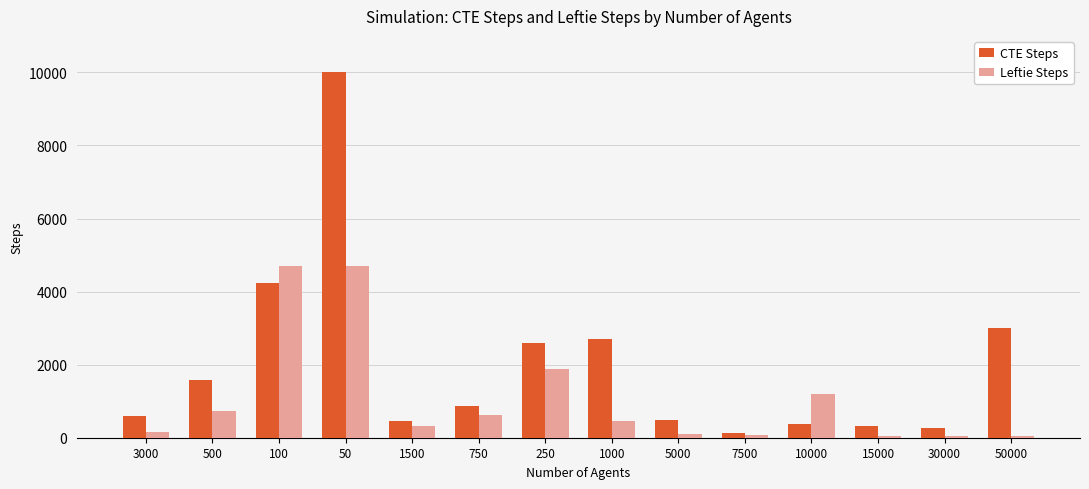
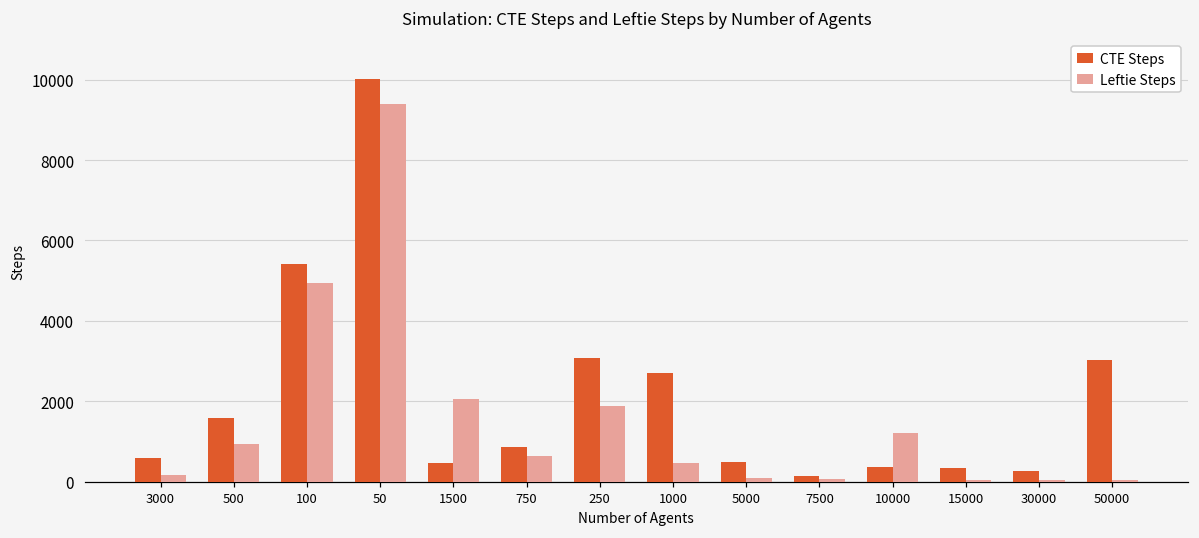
  {
    "CTE Steps": {
      "3000": 600,
      "500": 1600,
-     "100": 4200,
+     "100": 5400,
      "50": 10000,
      "1500": 500,
      "750": 900,
-     "250": 2600,
+     "250": 3100,
      "1000": 2700,
      "5000": 500,
      "7500": 100,
      "10000": 400,
      "15000": 300,
      "30000": 300,
      "50000": 3000
    },
    "Leftie Steps": {
      "3000": 200,
-     "500": 700,
-     "100": 4700,
-     "50": 4700,
-     "1500": 300,
+     "500": 900,
+     "100": 4900,
+     "50": 9400,
+     "1500": 2000,
      "750": 600,
      "250": 1900,
      "1000": 500,
      "5000": 100,
      "10000": 1200
    }
  }
